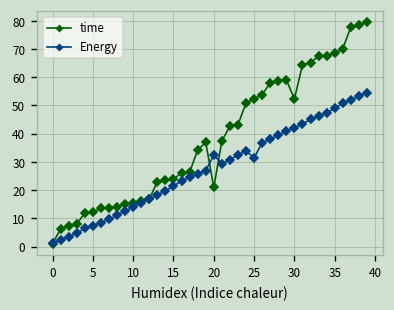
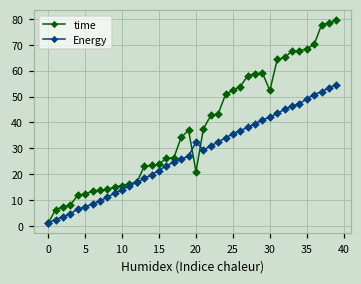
  {
    "time": {
      "5": 12,
      "10": 16,
      "15": 24,
      "20": 21,
      "25": 52,
      "30": 52,
      "35": 68
    },
    "Energy": {
      "5": 7,
      "10": 14,
      "15": 21,
      "20": 32,
-     "25": 31,
+     "25": 36,
      "30": 42,
      "35": 49
    }
  }
